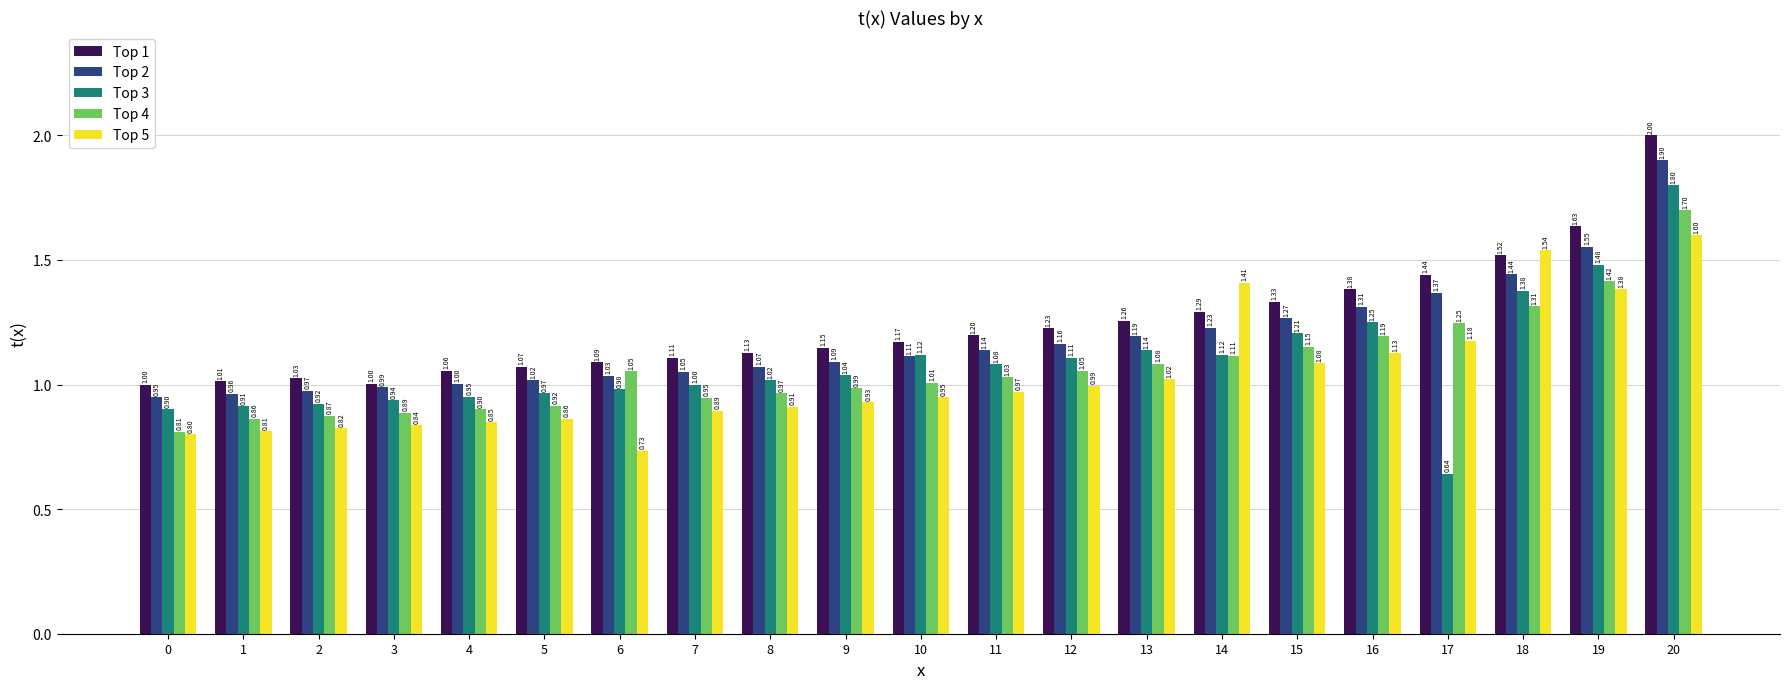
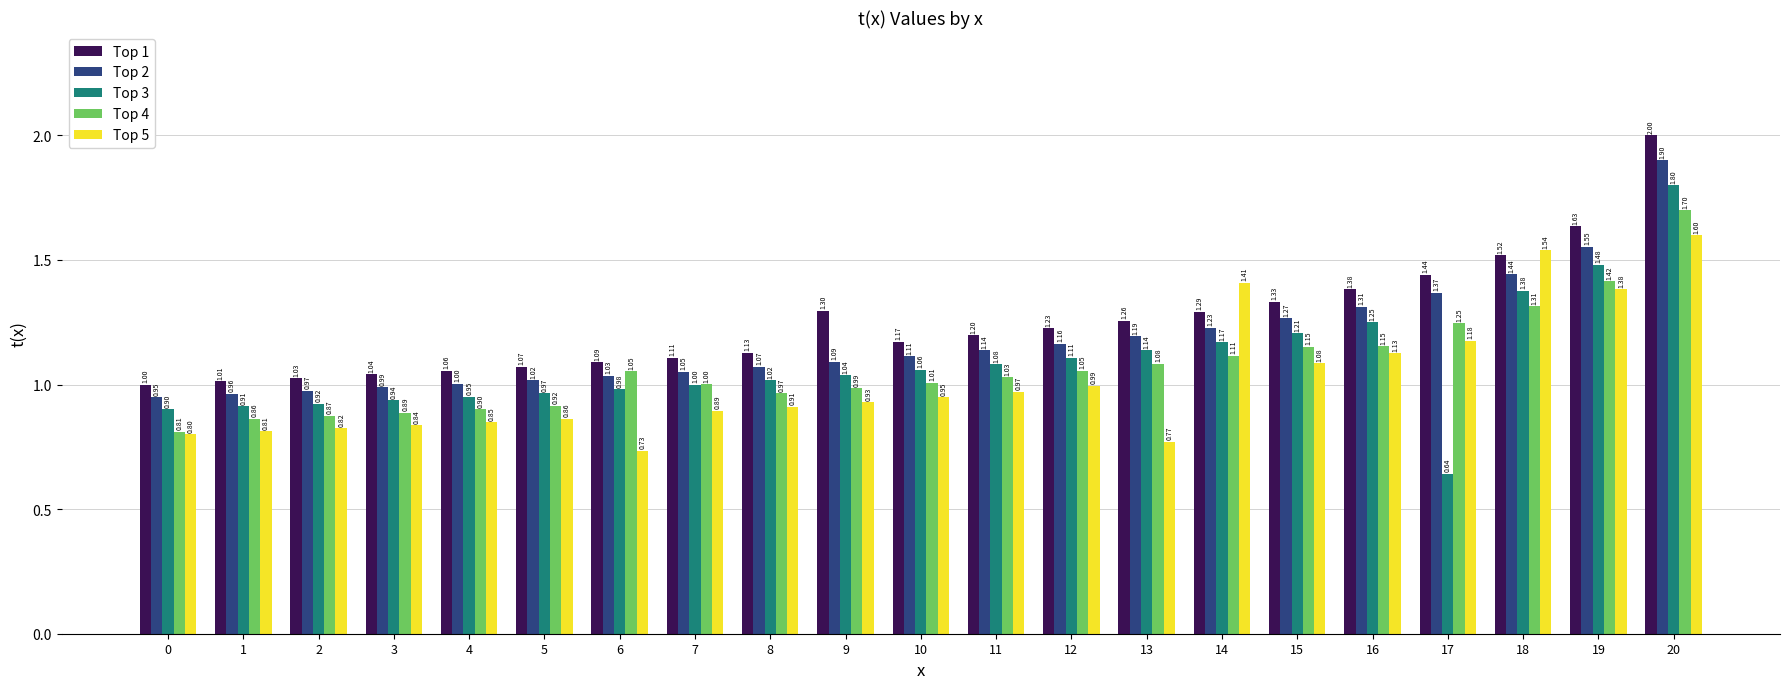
  {
    "Top 1": {
      "0": 1.00,
      "1": 1.01,
      "2": 1.03,
-     "3": 1.00,
+     "3": 1.04,
      "4": 1.06,
      "5": 1.07,
      "6": 1.09,
      "7": 1.11,
      "8": 1.13,
-     "9": 1.15,
+     "9": 1.30,
      "10": 1.17,
      "11": 1.20,
      "12": 1.23,
      "13": 1.26,
      "14": 1.29,
      "15": 1.33,
      "16": 1.38,
      "17": 1.44,
      "18": 1.52,
      "19": 1.63,
      "20": 2.00
    },
    "Top 2": {
      "0": 0.95,
      "1": 0.96,
      "2": 0.97,
      "3": 0.99,
      "4": 1.00,
      "5": 1.02,
      "6": 1.03,
      "7": 1.05,
      "8": 1.07,
      "9": 1.09,
      "10": 1.11,
      "11": 1.14,
      "12": 1.16,
      "13": 1.19,
      "14": 1.23,
      "15": 1.27,
      "16": 1.31,
      "17": 1.37,
      "18": 1.44,
      "19": 1.55,
      "20": 1.90
    },
    "Top 3": {
      "0": 0.90,
      "1": 0.91,
      "2": 0.92,
      "3": 0.94,
      "4": 0.95,
      "5": 0.97,
      "6": 0.98,
      "7": 1.00,
      "8": 1.02,
      "9": 1.04,
-     "10": 1.12,
+     "10": 1.06,
      "11": 1.08,
      "12": 1.11,
      "13": 1.14,
-     "14": 1.12,
+     "14": 1.17,
      "15": 1.21,
      "16": 1.25,
      "17": 0.64,
      "18": 1.38,
      "19": 1.48,
      "20": 1.80
    },
    "Top 4": {
      "0": 0.81,
      "1": 0.86,
      "2": 0.87,
      "3": 0.89,
      "4": 0.90,
      "5": 0.92,
      "6": 1.05,
-     "7": 0.95,
+     "7": 1.00,
      "8": 0.97,
      "9": 0.99,
      "10": 1.01,
      "11": 1.03,
      "12": 1.05,
      "13": 1.08,
      "14": 1.11,
      "15": 1.15,
-     "16": 1.19,
+     "16": 1.15,
      "17": 1.25,
      "18": 1.31,
      "19": 1.42,
      "20": 1.70
    },
    "Top 5": {
      "0": 0.80,
      "1": 0.81,
      "2": 0.82,
      "3": 0.84,
      "4": 0.85,
      "5": 0.86,
      "6": 0.73,
      "7": 0.89,
      "8": 0.91,
      "9": 0.93,
      "10": 0.95,
      "11": 0.97,
      "12": 0.99,
-     "13": 1.02,
+     "13": 0.77,
      "14": 1.41,
      "15": 1.08,
      "16": 1.13,
      "17": 1.18,
      "18": 1.54,
      "19": 1.38,
      "20": 1.60
    }
  }
